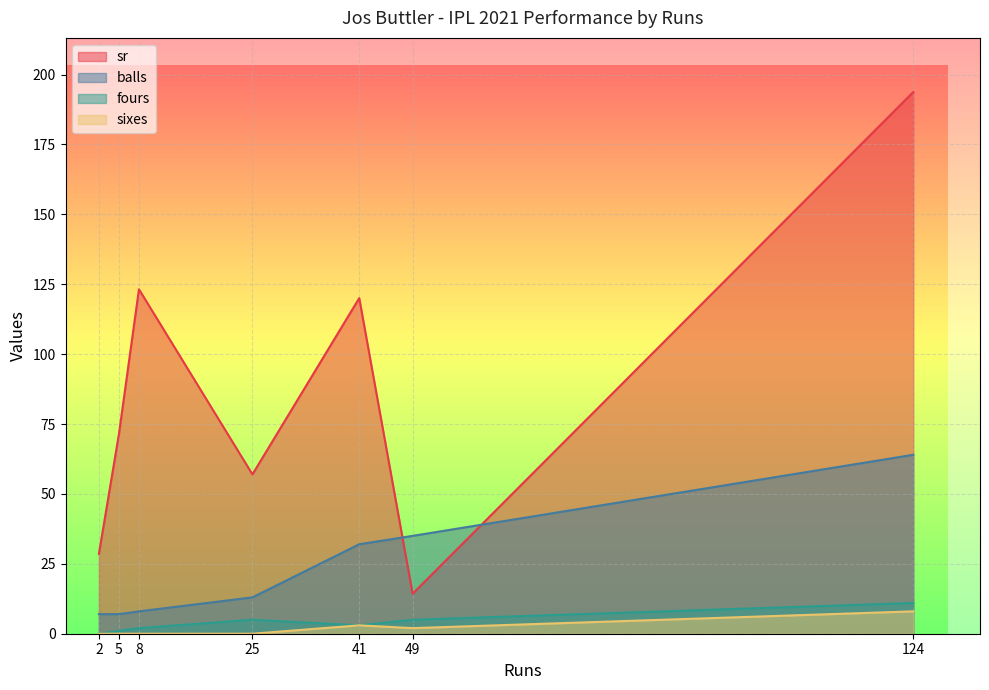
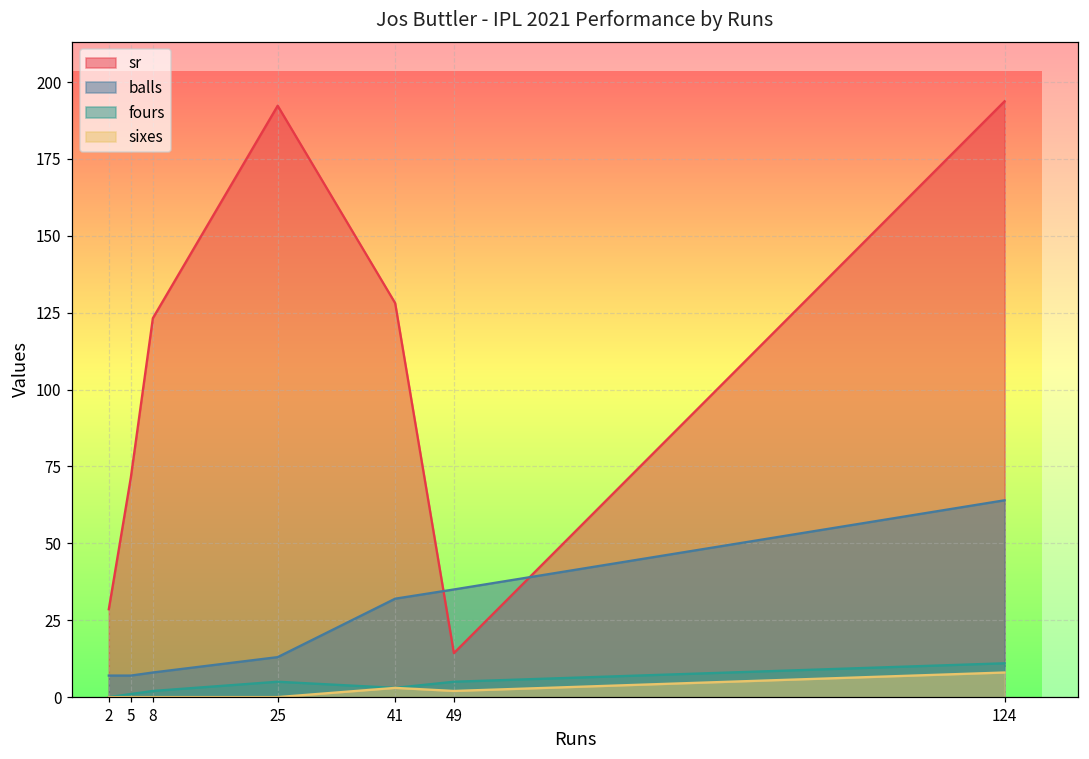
  {
    "sr": {
      "2": 29,
      "5": 71,
      "8": 123,
-     "25": 57,
-     "41": 120,
+     "25": 192,
+     "41": 128,
      "49": 14,
      "124": 194
    },
    "sixes": {
      "5": 0,
      "8": 0,
      "25": 0,
      "49": 2,
      "124": 8
    }
  }
